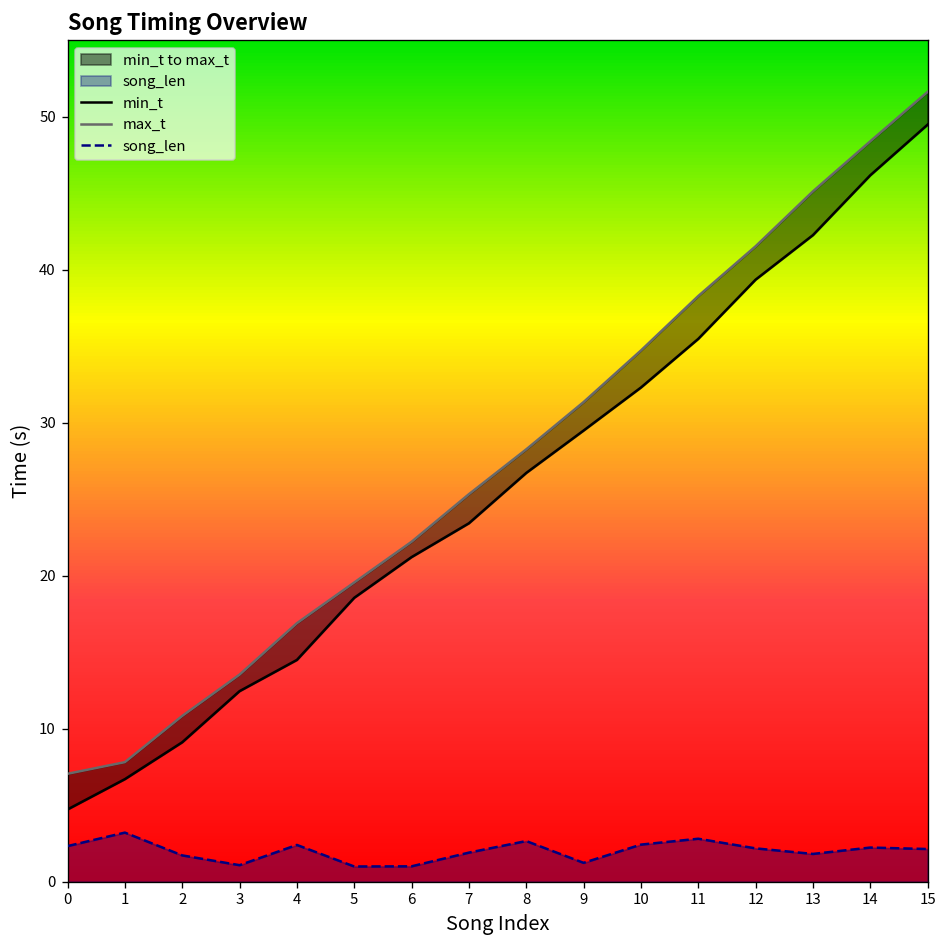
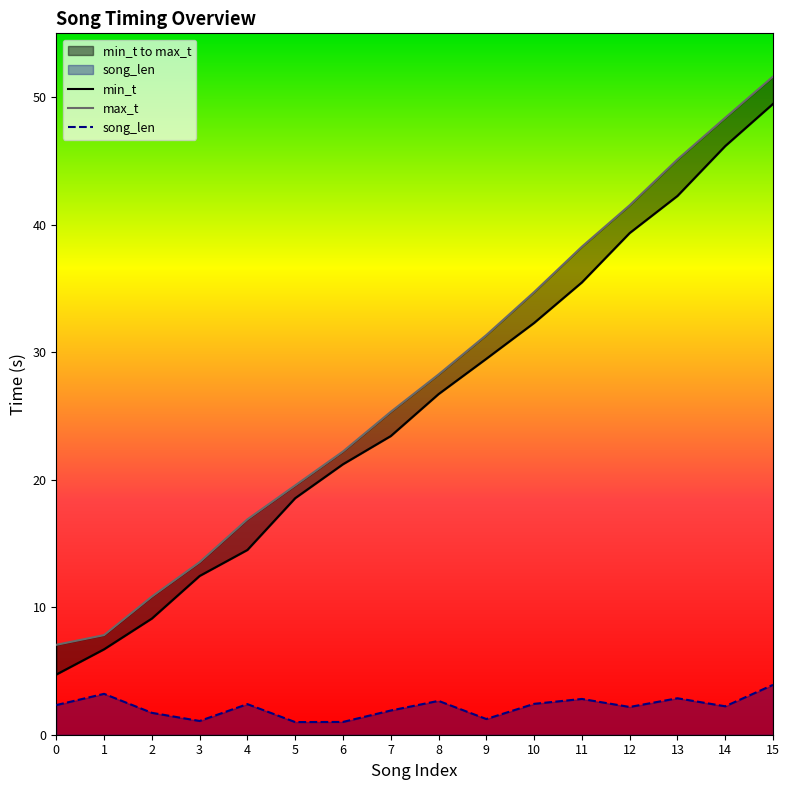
  {
    "song_len": {
      "0": 2.3,
      "1": 3.2,
      "2": 1.7,
      "3": 1.1,
      "4": 2.4,
      "5": 1.0,
      "6": 1.0,
      "7": 1.9,
      "8": 2.7,
      "9": 1.2,
      "10": 2.4,
      "11": 2.8,
      "12": 2.2,
-     "13": 1.8,
+     "13": 2.9,
      "14": 2.2,
-     "15": 2.1
+     "15": 3.9
    }
  }
